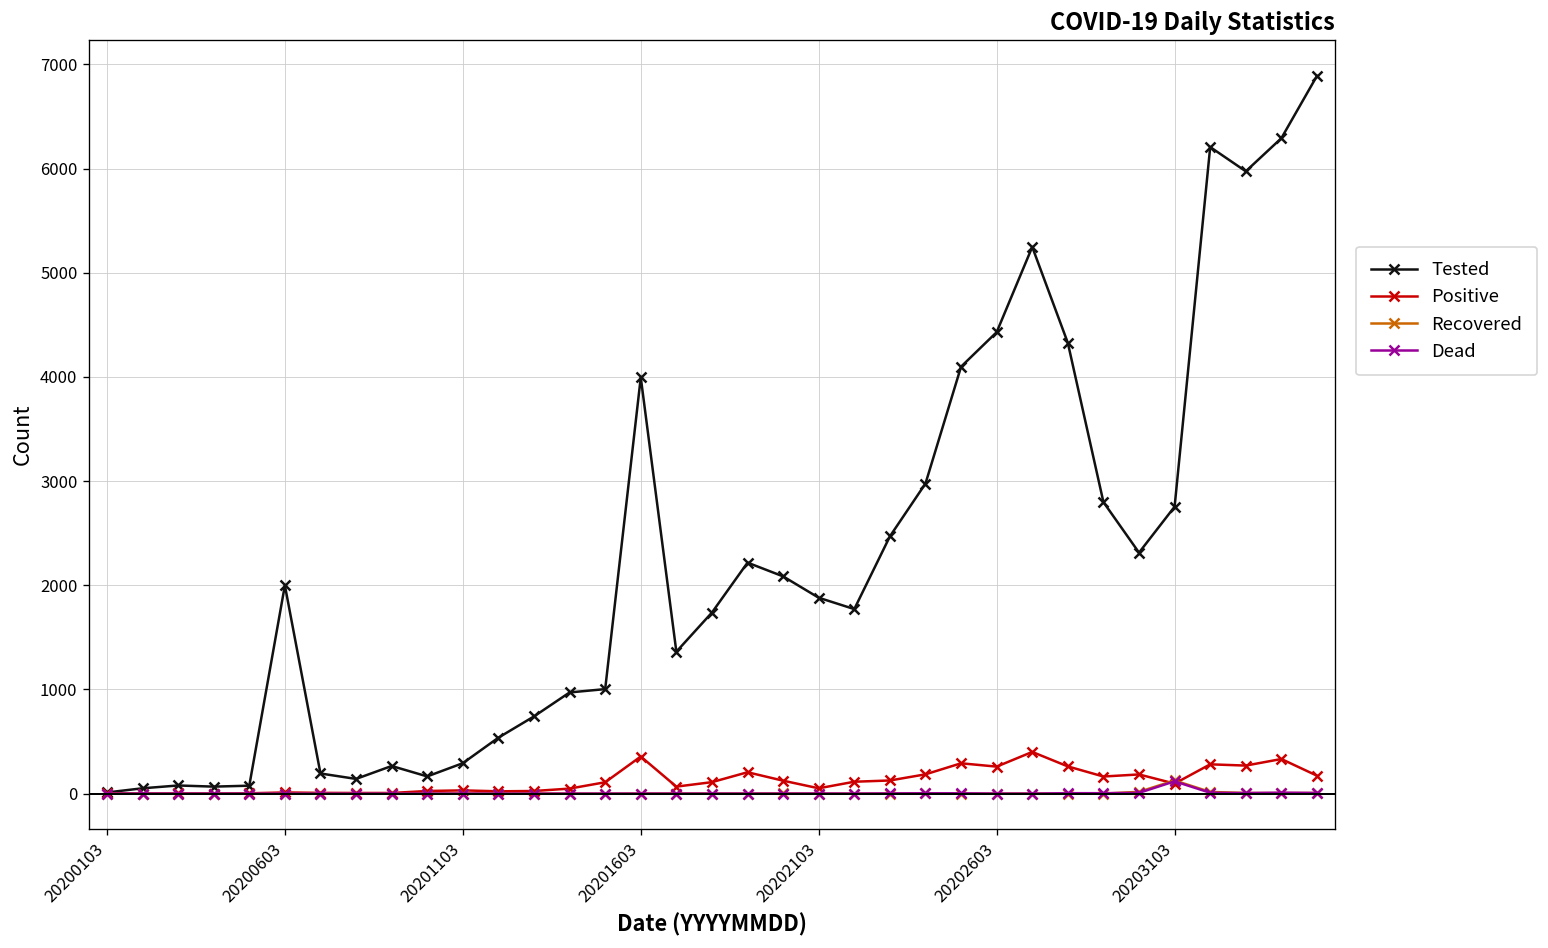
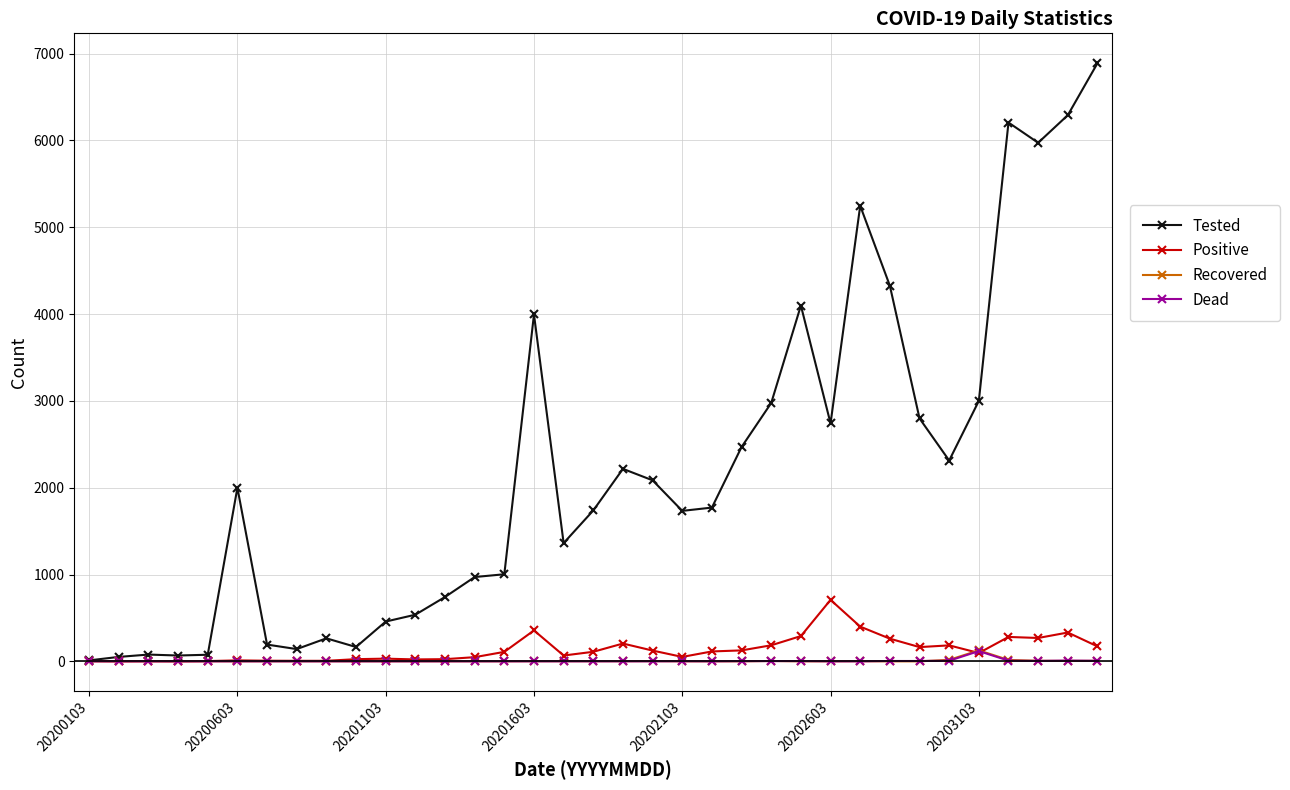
  {
    "Tested": {
      "20200603": 2000,
-     "20201103": 300,
+     "20201103": 500,
      "20201603": 4000,
-     "20202103": 1900,
-     "20202603": 4400,
-     "20203103": 2800
+     "20202103": 1700,
+     "20202603": 2700,
+     "20203103": 3000
    },
    "Positive": {
      "20201103": 0,
      "20201603": 400,
      "20202103": 100,
-     "20202603": 300
+     "20202603": 700
    }
  }
